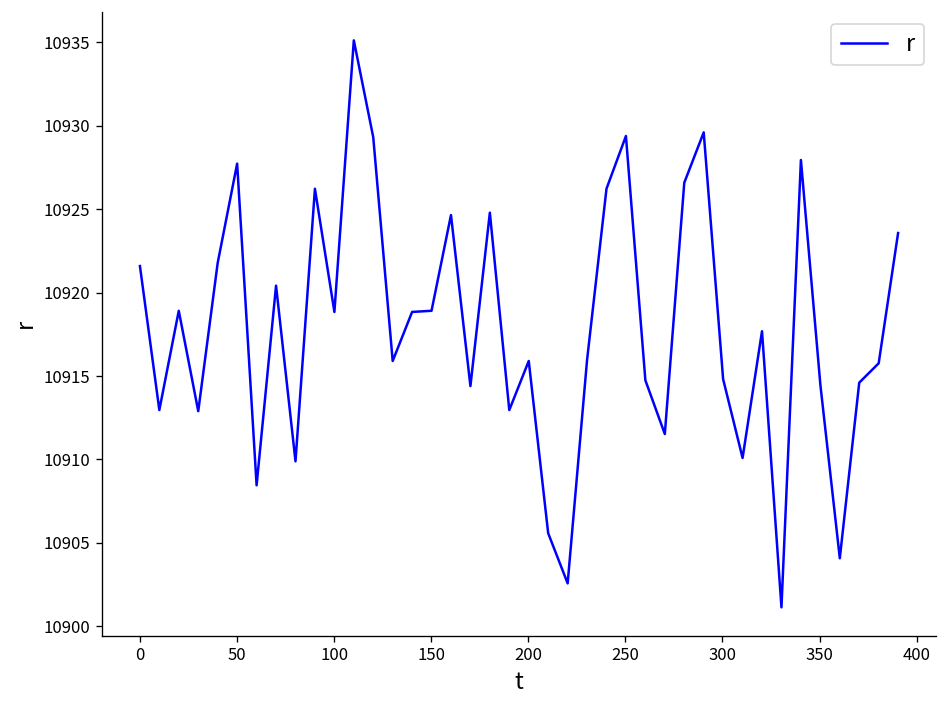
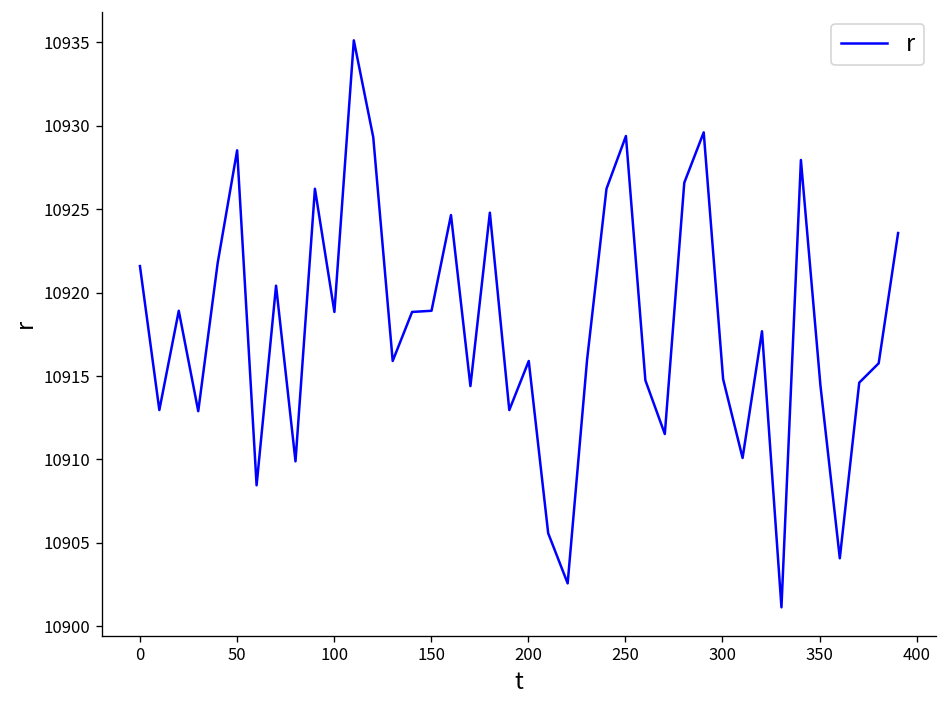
  {
    "0": 10921.6,
-   "50": 10927.7,
+   "50": 10928.5,
    "100": 10918.8,
    "150": 10918.9
  }
